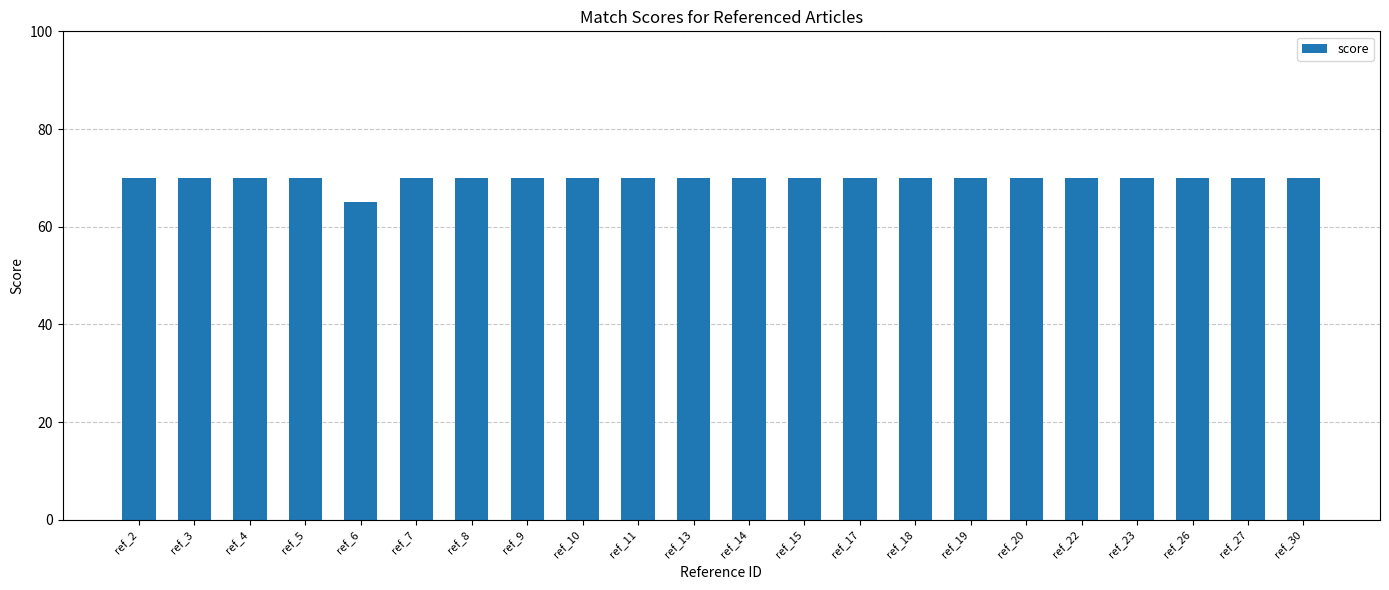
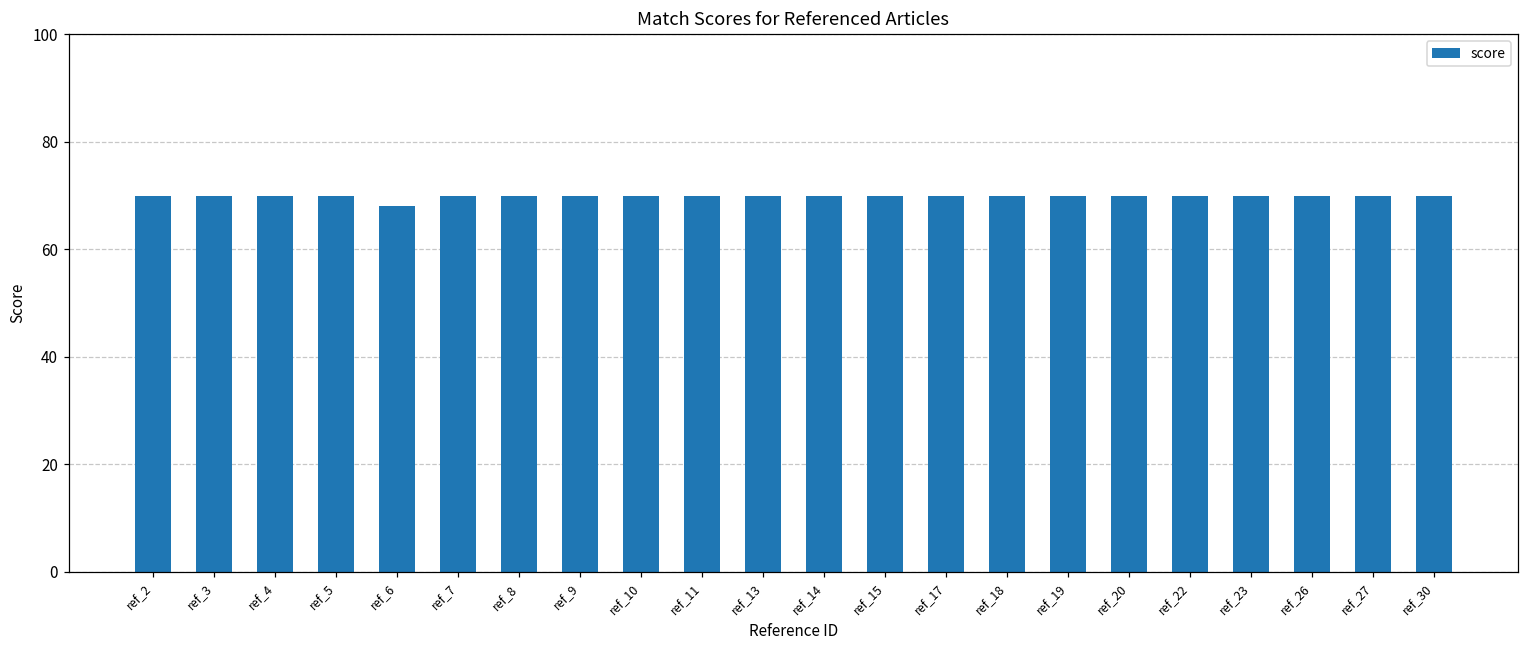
  {
    "ref_2": 70,
    "ref_3": 70,
    "ref_4": 70,
    "ref_5": 70,
-   "ref_6": 65,
+   "ref_6": 68,
    "ref_7": 70,
    "ref_8": 70,
    "ref_9": 70,
    "ref_10": 70,
    "ref_11": 70,
    "ref_13": 70,
    "ref_14": 70,
    "ref_15": 70,
    "ref_17": 70,
    "ref_18": 70,
    "ref_19": 70,
    "ref_20": 70,
    "ref_22": 70,
    "ref_23": 70,
    "ref_26": 70,
    "ref_27": 70,
    "ref_30": 70
  }
